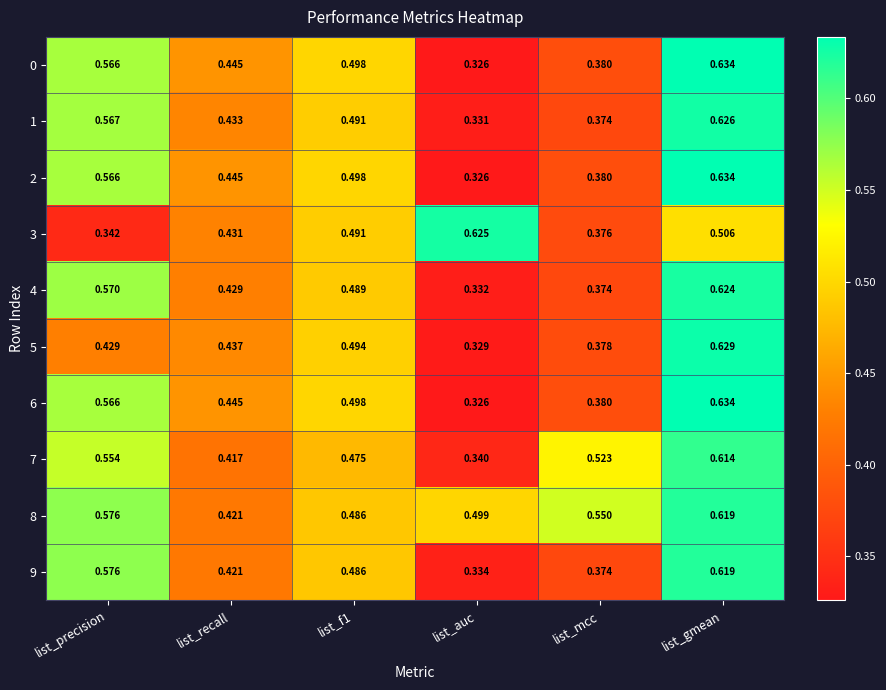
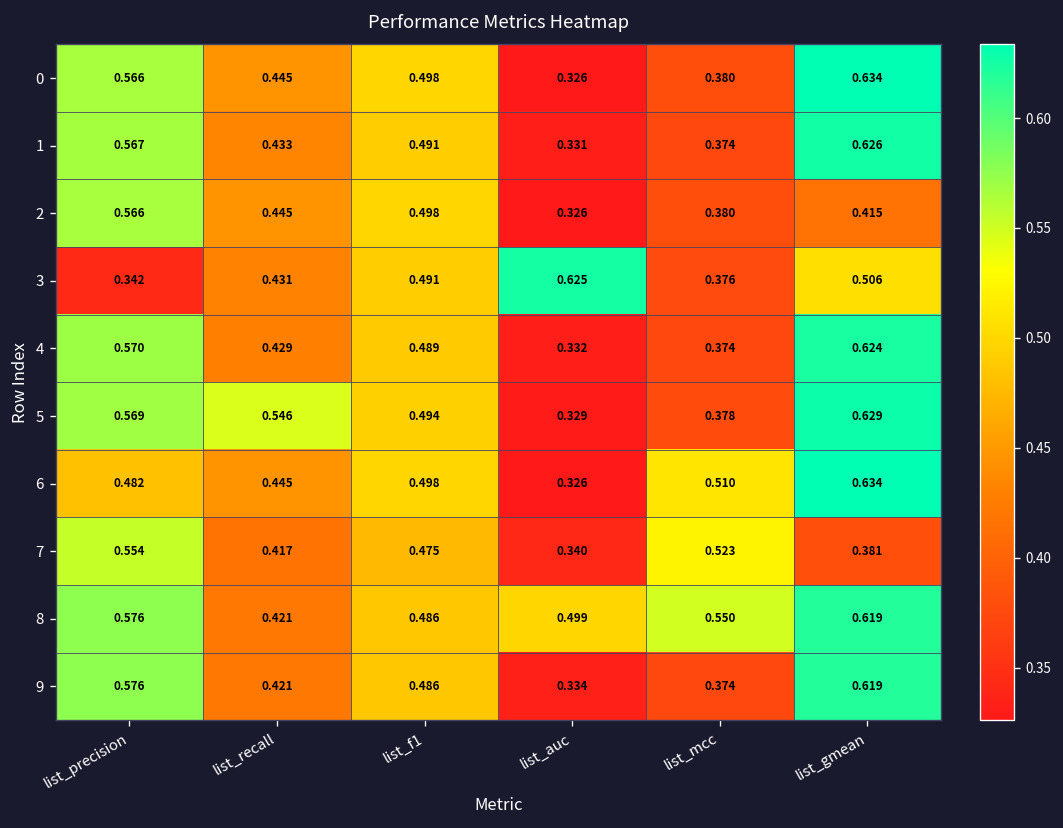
  {
    "0": {
      "list_precision": 0.566,
      "list_recall": 0.445,
      "list_f1": 0.498,
      "list_auc": 0.326,
      "list_mcc": 0.380,
      "list_gmean": 0.634
    },
    "1": {
      "list_precision": 0.567,
      "list_recall": 0.433,
      "list_f1": 0.491,
      "list_auc": 0.331,
      "list_mcc": 0.374,
      "list_gmean": 0.626
    },
    "2": {
      "list_precision": 0.566,
      "list_recall": 0.445,
      "list_f1": 0.498,
      "list_auc": 0.326,
      "list_mcc": 0.380,
-     "list_gmean": 0.634
+     "list_gmean": 0.415
    },
    "3": {
      "list_precision": 0.342,
      "list_recall": 0.431,
      "list_f1": 0.491,
      "list_auc": 0.625,
      "list_mcc": 0.376,
      "list_gmean": 0.506
    },
    "4": {
      "list_precision": 0.570,
      "list_recall": 0.429,
      "list_f1": 0.489,
      "list_auc": 0.332,
      "list_mcc": 0.374,
      "list_gmean": 0.624
    },
    "5": {
-     "list_precision": 0.429,
-     "list_recall": 0.437,
+     "list_precision": 0.569,
+     "list_recall": 0.546,
      "list_f1": 0.494,
      "list_auc": 0.329,
      "list_mcc": 0.378,
      "list_gmean": 0.629
    },
    "6": {
-     "list_precision": 0.566,
+     "list_precision": 0.482,
      "list_recall": 0.445,
      "list_f1": 0.498,
      "list_auc": 0.326,
-     "list_mcc": 0.380,
+     "list_mcc": 0.510,
      "list_gmean": 0.634
    },
    "7": {
      "list_precision": 0.554,
      "list_recall": 0.417,
      "list_f1": 0.475,
      "list_auc": 0.340,
      "list_mcc": 0.523,
-     "list_gmean": 0.614
+     "list_gmean": 0.381
    },
    "8": {
      "list_precision": 0.576,
      "list_recall": 0.421,
      "list_f1": 0.486,
      "list_auc": 0.499,
      "list_mcc": 0.550,
      "list_gmean": 0.619
    },
    "9": {
      "list_precision": 0.576,
      "list_recall": 0.421,
      "list_f1": 0.486,
      "list_auc": 0.334,
      "list_mcc": 0.374,
      "list_gmean": 0.619
    }
  }
